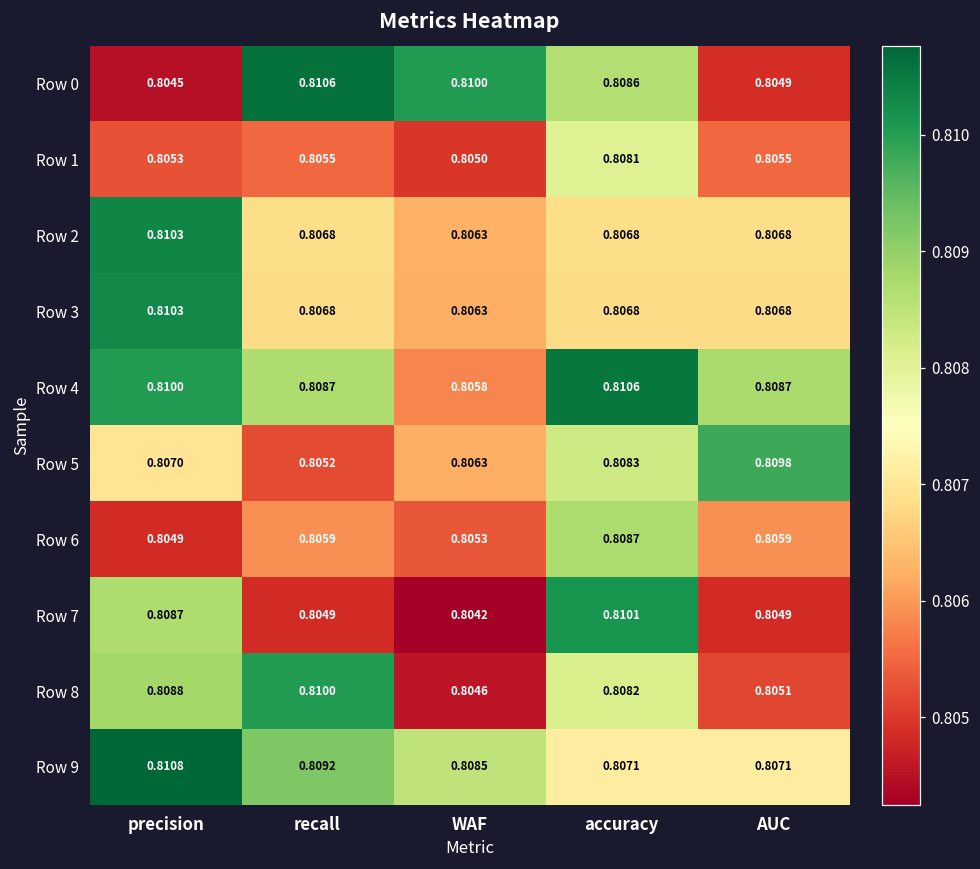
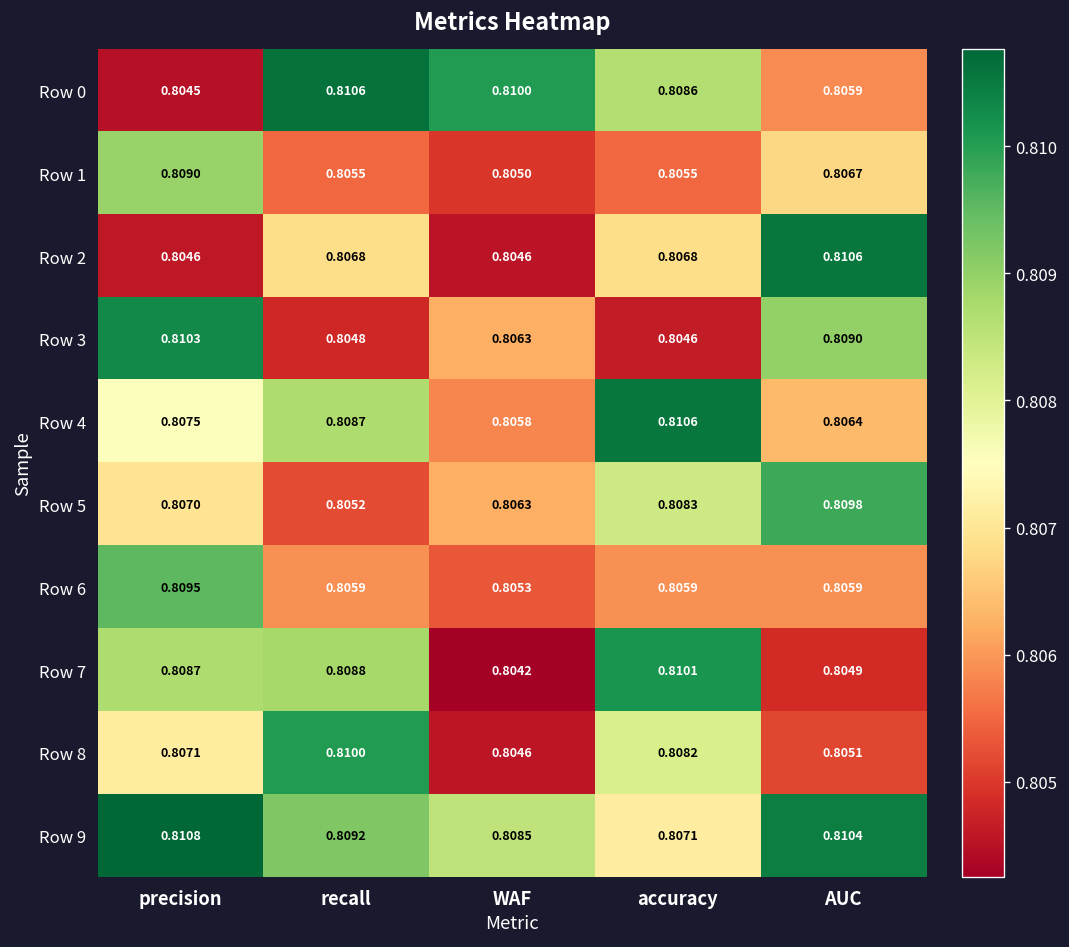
  {
    "Row 0": {
      "precision": 0.8045,
      "recall": 0.8106,
      "WAF": 0.8100,
      "accuracy": 0.8086,
-     "AUC": 0.8049
+     "AUC": 0.8059
    },
    "Row 1": {
-     "precision": 0.8053,
+     "precision": 0.8090,
      "recall": 0.8055,
      "WAF": 0.8050,
-     "accuracy": 0.8081,
-     "AUC": 0.8055
+     "accuracy": 0.8055,
+     "AUC": 0.8067
    },
    "Row 2": {
-     "precision": 0.8103,
+     "precision": 0.8046,
      "recall": 0.8068,
-     "WAF": 0.8063,
+     "WAF": 0.8046,
      "accuracy": 0.8068,
-     "AUC": 0.8068
+     "AUC": 0.8106
    },
    "Row 3": {
      "precision": 0.8103,
-     "recall": 0.8068,
+     "recall": 0.8048,
      "WAF": 0.8063,
-     "accuracy": 0.8068,
-     "AUC": 0.8068
+     "accuracy": 0.8046,
+     "AUC": 0.8090
    },
    "Row 4": {
-     "precision": 0.8100,
+     "precision": 0.8075,
      "recall": 0.8087,
      "WAF": 0.8058,
      "accuracy": 0.8106,
-     "AUC": 0.8087
+     "AUC": 0.8064
    },
    "Row 5": {
      "precision": 0.8070,
      "recall": 0.8052,
      "WAF": 0.8063,
      "accuracy": 0.8083,
      "AUC": 0.8098
    },
    "Row 6": {
-     "precision": 0.8049,
+     "precision": 0.8095,
      "recall": 0.8059,
      "WAF": 0.8053,
-     "accuracy": 0.8087,
+     "accuracy": 0.8059,
      "AUC": 0.8059
    },
    "Row 7": {
      "precision": 0.8087,
-     "recall": 0.8049,
+     "recall": 0.8088,
      "WAF": 0.8042,
      "accuracy": 0.8101,
      "AUC": 0.8049
    },
    "Row 8": {
-     "precision": 0.8088,
+     "precision": 0.8071,
      "recall": 0.8100,
      "WAF": 0.8046,
      "accuracy": 0.8082,
      "AUC": 0.8051
    },
    "Row 9": {
      "precision": 0.8108,
      "recall": 0.8092,
      "WAF": 0.8085,
      "accuracy": 0.8071,
-     "AUC": 0.8071
+     "AUC": 0.8104
    }
  }
